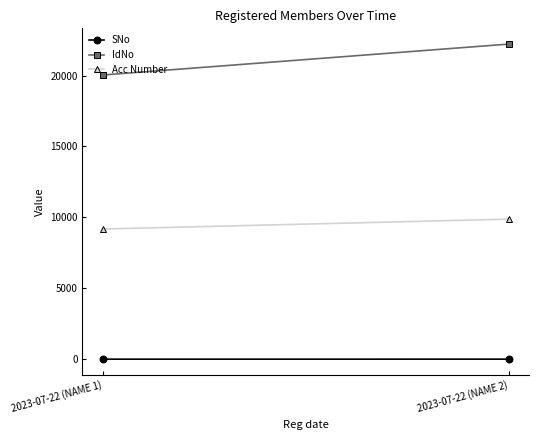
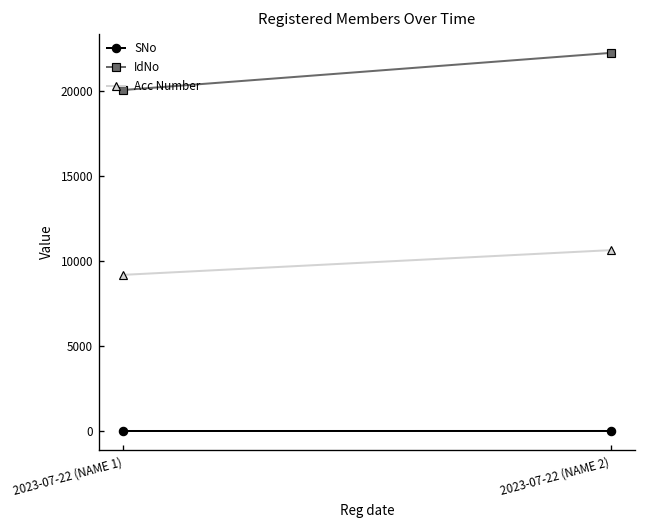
  {
    "SNo": {
      "2023-07-22 (NAME 1)": 0,
      "2023-07-22 (NAME 2)": 0
    },
    "IdNo": {
      "2023-07-22 (NAME 1)": 20000,
      "2023-07-22 (NAME 2)": 22200
    },
    "Acc Number": {
      "2023-07-22 (NAME 1)": 9200,
-     "2023-07-22 (NAME 2)": 9900
+     "2023-07-22 (NAME 2)": 10600
    }
  }
